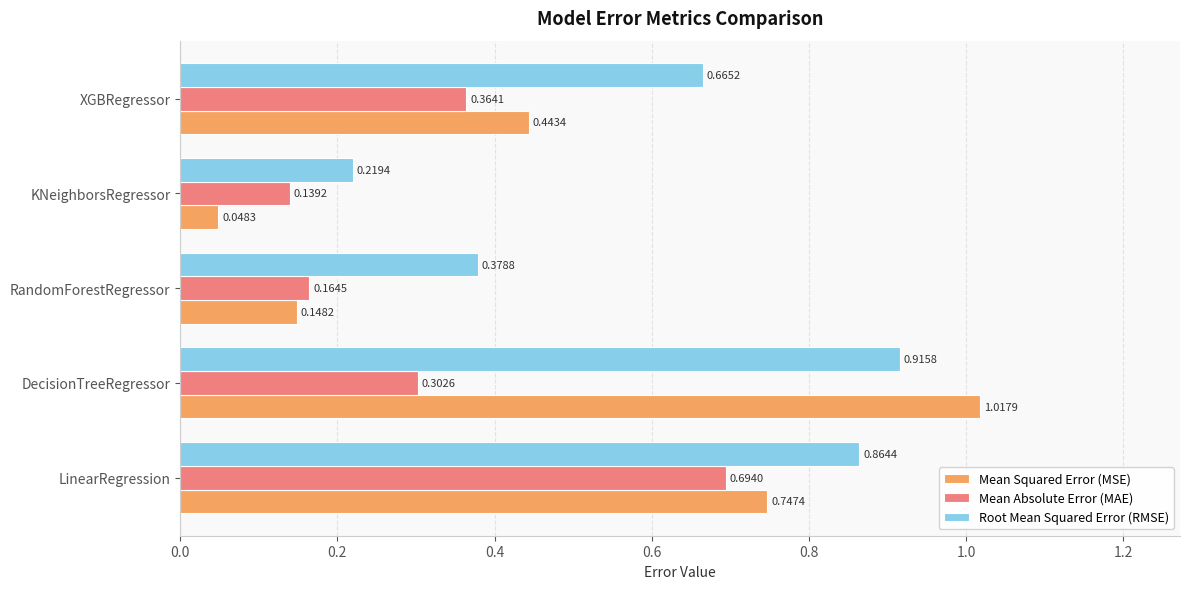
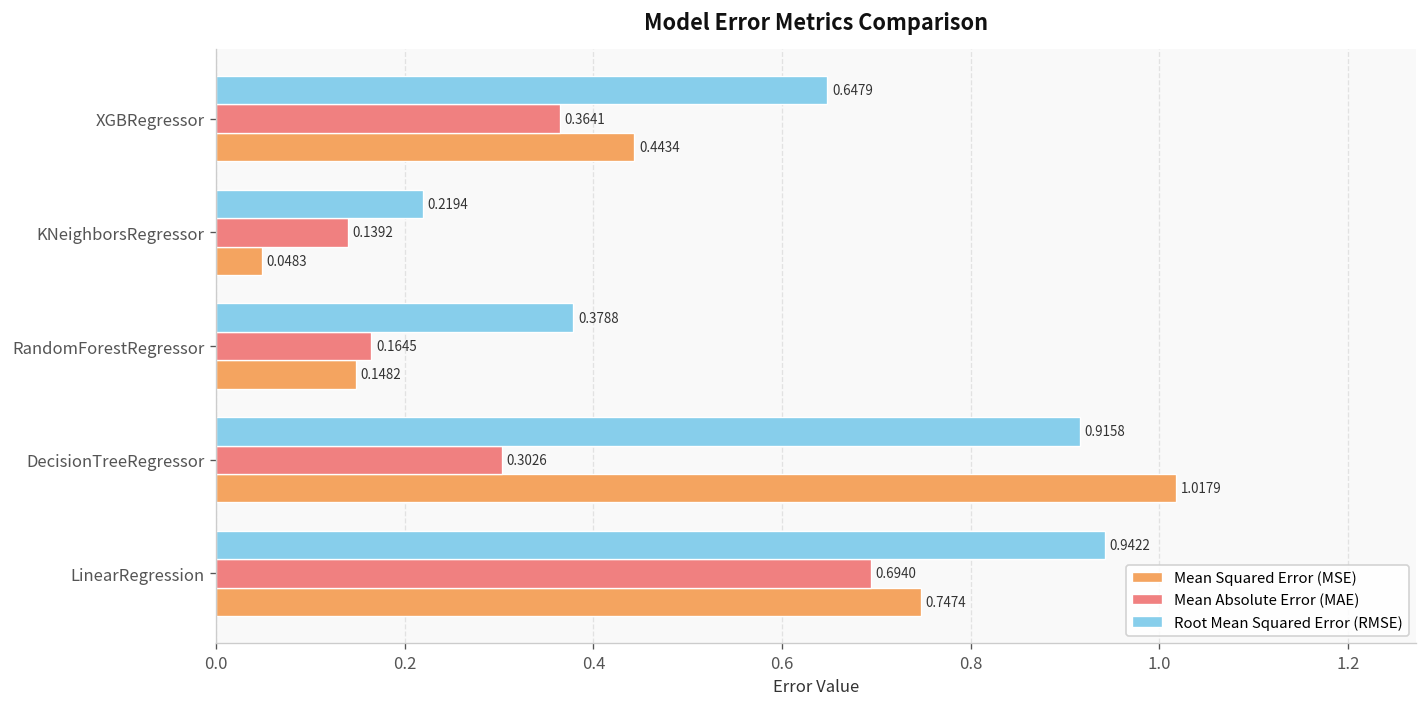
  {
    "Root Mean Squared Error (RMSE)": {
-     "XGBRegressor": 0.6652,
+     "XGBRegressor": 0.6479,
      "KNeighborsRegressor": 0.2194,
      "RandomForestRegressor": 0.3788,
      "DecisionTreeRegressor": 0.9158,
-     "LinearRegression": 0.8644
+     "LinearRegression": 0.9422
    }
  }
